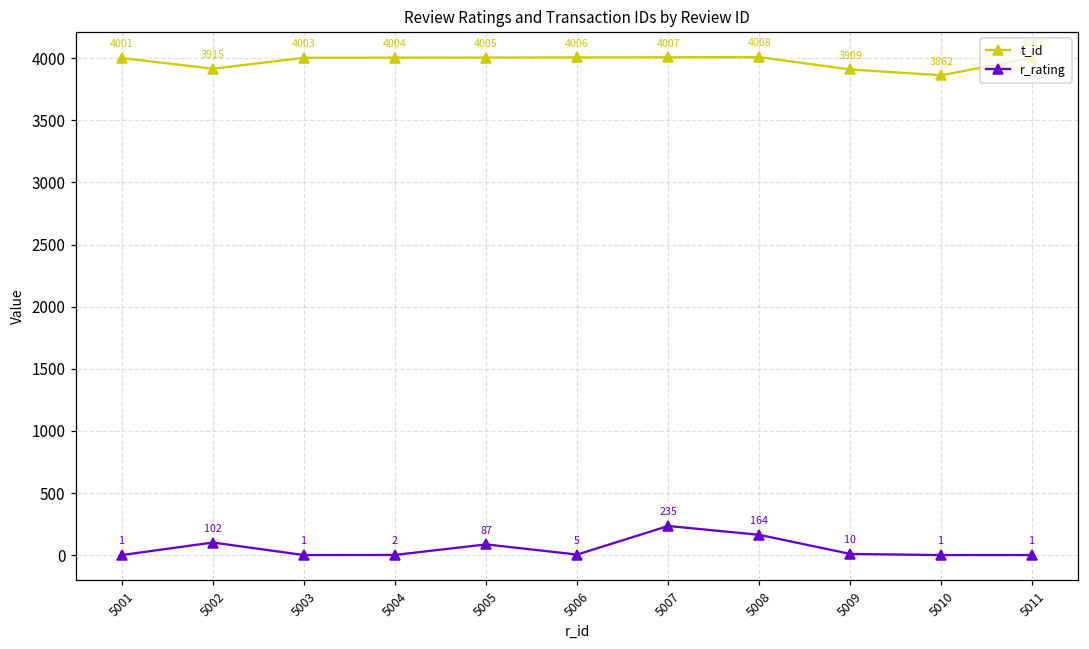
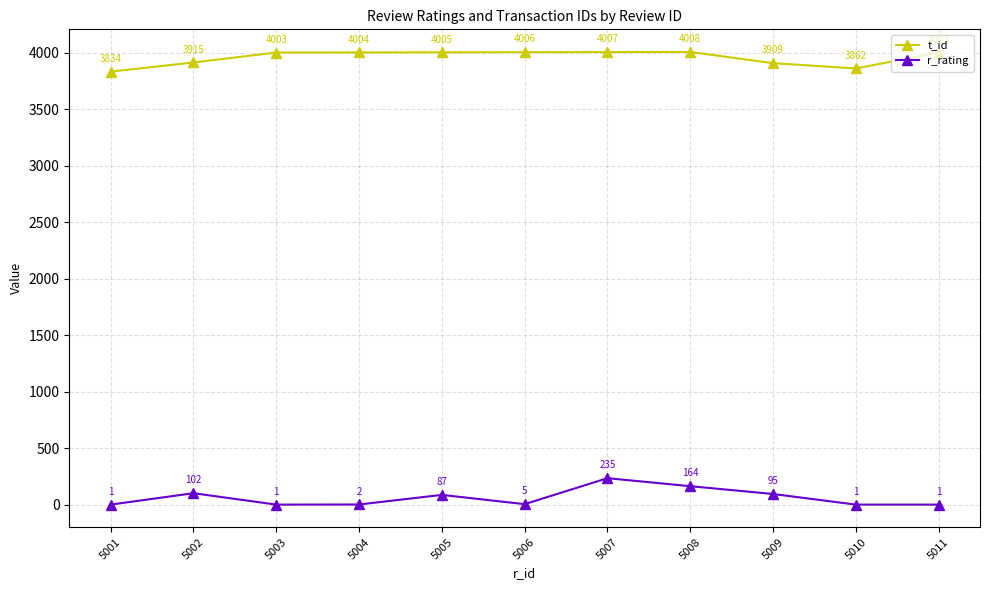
  {
    "t_id": {
-     "5001": 4001,
+     "5001": 3834,
      "5002": 3915,
      "5003": 4003,
      "5004": 4004,
      "5005": 4005,
      "5006": 4006,
      "5007": 4007,
      "5008": 4008,
      "5009": 3909,
      "5010": 3862
    },
    "r_rating": {
      "5001": 1,
      "5002": 102,
      "5003": 1,
      "5004": 2,
      "5005": 87,
      "5006": 5,
      "5007": 235,
      "5008": 164,
-     "5009": 10,
+     "5009": 95,
      "5010": 1,
      "5011": 1
    }
  }
